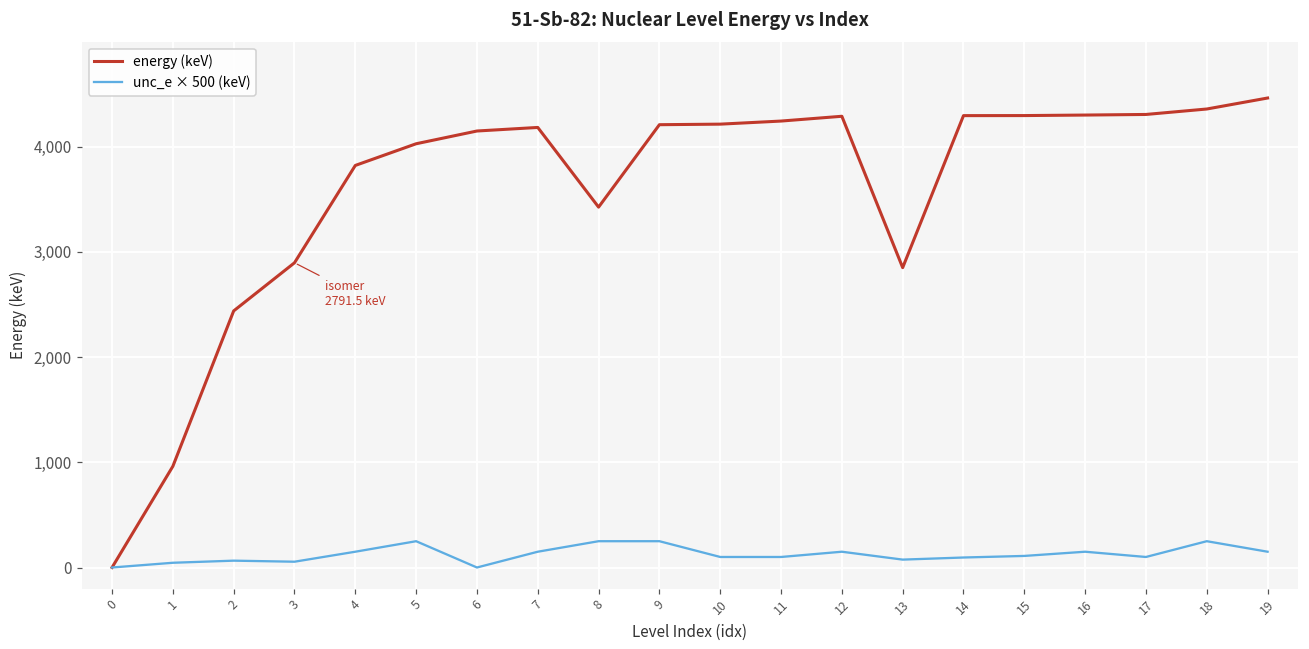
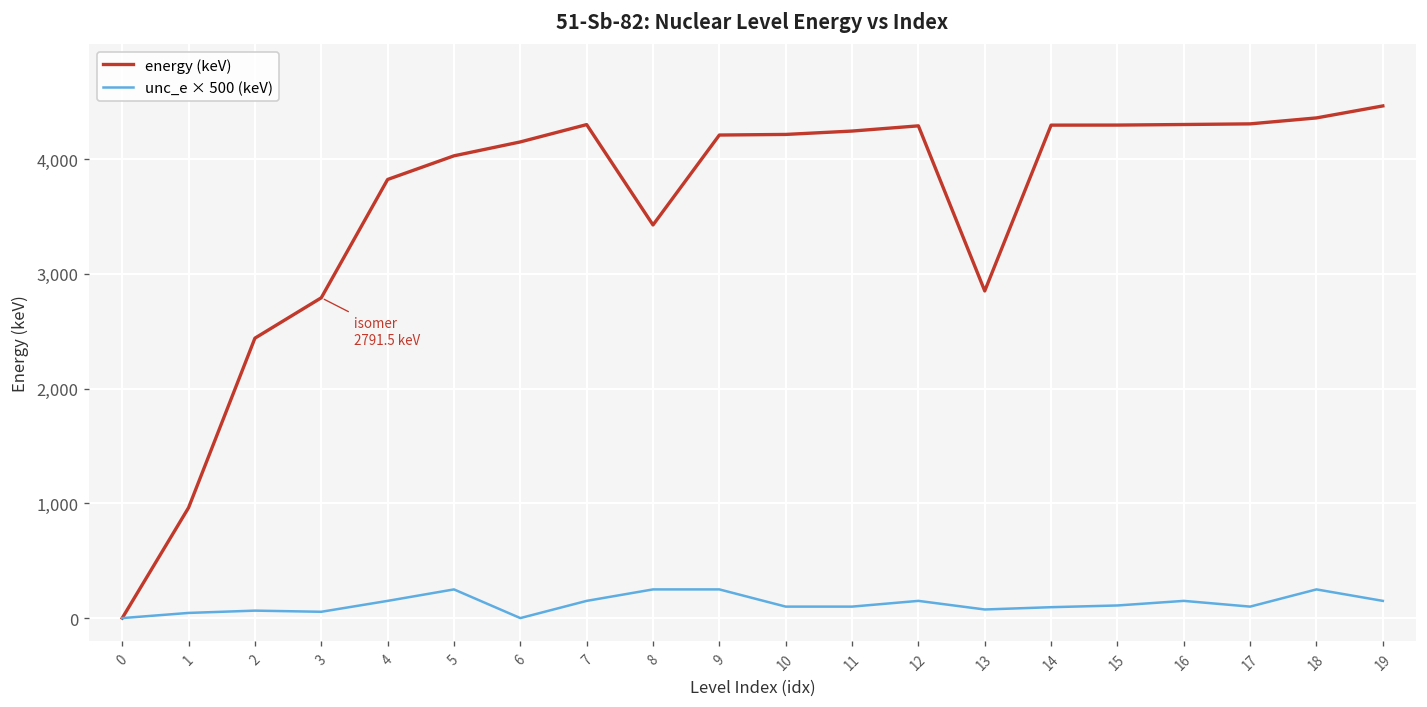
  {
    "energy (keV)": {
      "1": "1,000",
      "2": "2,400",
-     "3": "2,900",
+     "3": "2,800",
      "4": "3,800",
      "5": "4,000",
      "6": "4,200",
-     "7": "4,200",
+     "7": "4,300",
      "8": "3,400",
      "9": "4,200",
      "10": "4,200",
      "11": "4,200",
      "12": "4,300",
      "13": "2,900",
      "14": "4,300",
      "15": "4,300",
      "16": "4,300",
      "17": "4,300",
      "18": "4,400",
      "19": "4,500"
    },
    "unc_e × 500 (keV)": {
      "1": "0",
      "2": "100",
      "3": "100",
      "4": "200",
      "5": "300",
      "6": "0",
      "7": "200",
      "8": "300",
      "9": "300",
      "10": "100",
      "11": "100",
      "12": "200",
      "13": "100",
      "14": "100",
      "15": "100",
      "16": "200",
      "17": "100",
      "18": "300",
      "19": "200"
    }
  }
